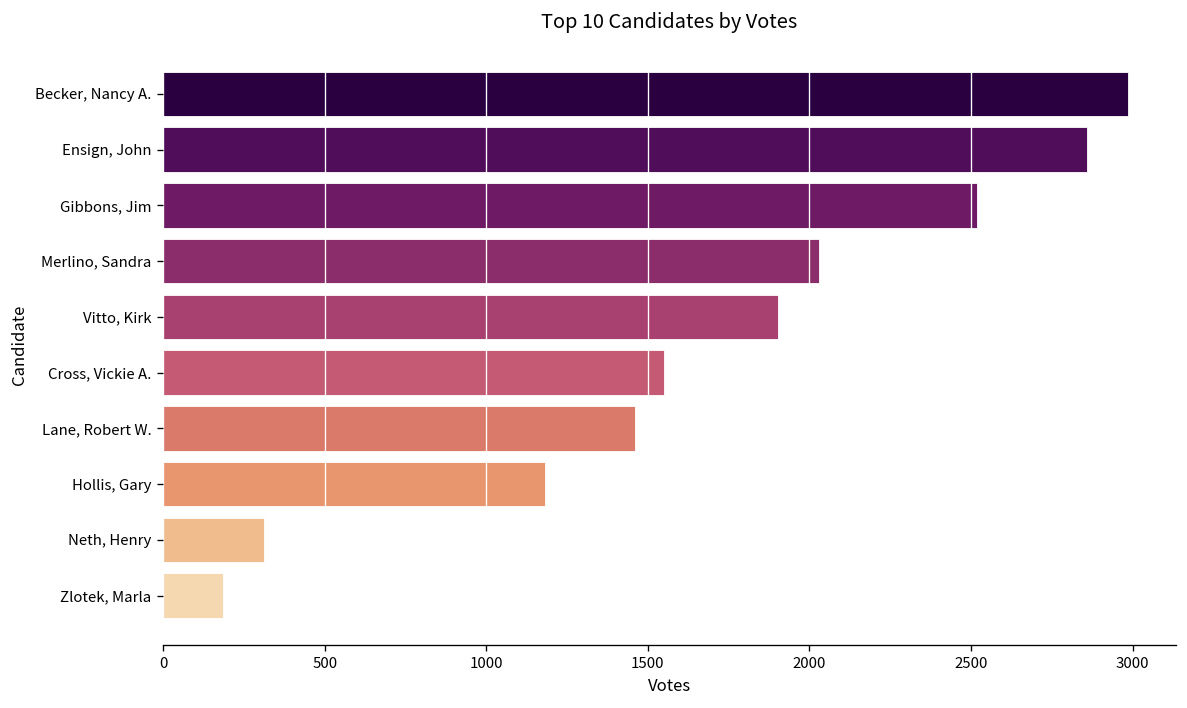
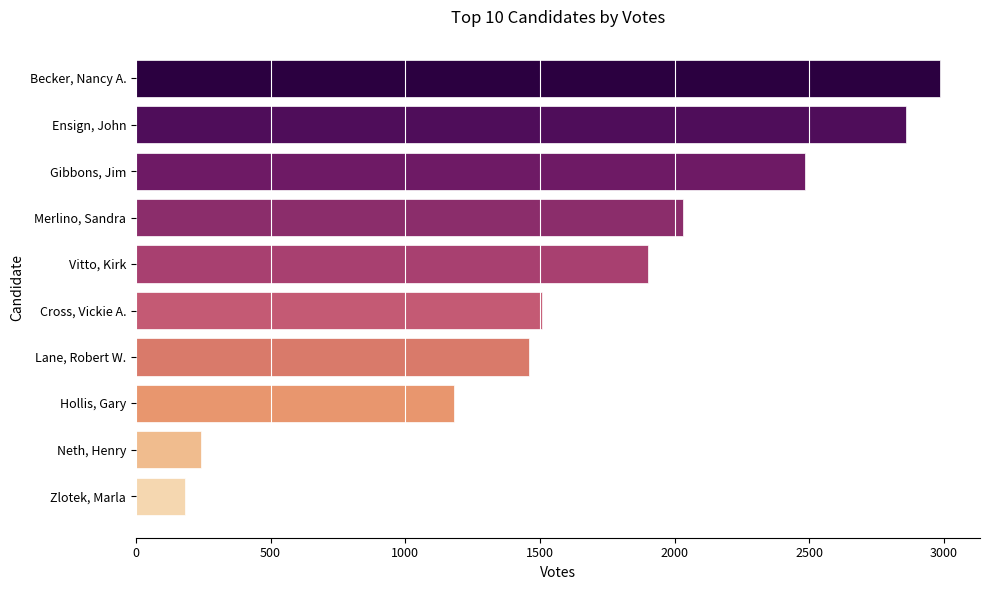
  {
    "Becker, Nancy A.": 2990,
    "Ensign, John": 2860,
-   "Gibbons, Jim": 2520,
+   "Gibbons, Jim": 2480,
    "Merlino, Sandra": 2030,
    "Vitto, Kirk": 1900,
-   "Cross, Vickie A.": 1550,
+   "Cross, Vickie A.": 1510,
    "Lane, Robert W.": 1460,
    "Hollis, Gary": 1180,
-   "Neth, Henry": 310,
+   "Neth, Henry": 240,
    "Zlotek, Marla": 180
  }
